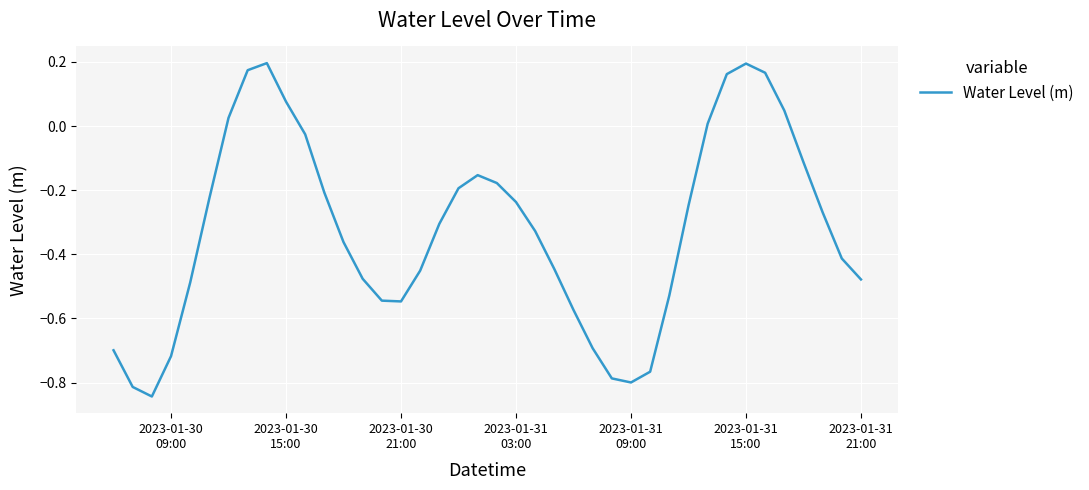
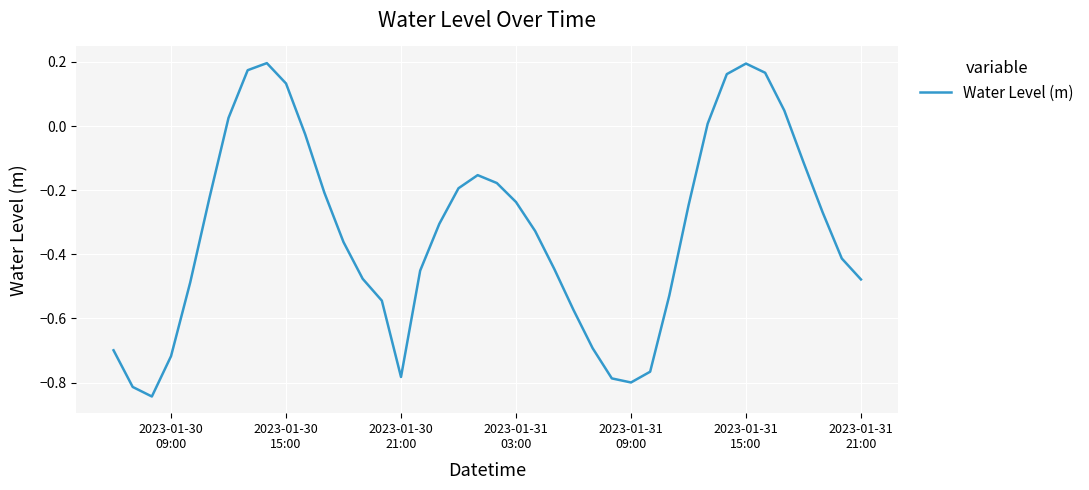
  {
    "2023-01-30 09:00": -0.72,
-   "2023-01-30 15:00": 0.08,
-   "2023-01-30 21:00": -0.55,
+   "2023-01-30 15:00": 0.13,
+   "2023-01-30 21:00": -0.78,
    "2023-01-31 03:00": -0.24,
    "2023-01-31 09:00": -0.80,
    "2023-01-31 15:00": 0.19,
    "2023-01-31 21:00": -0.48
  }
